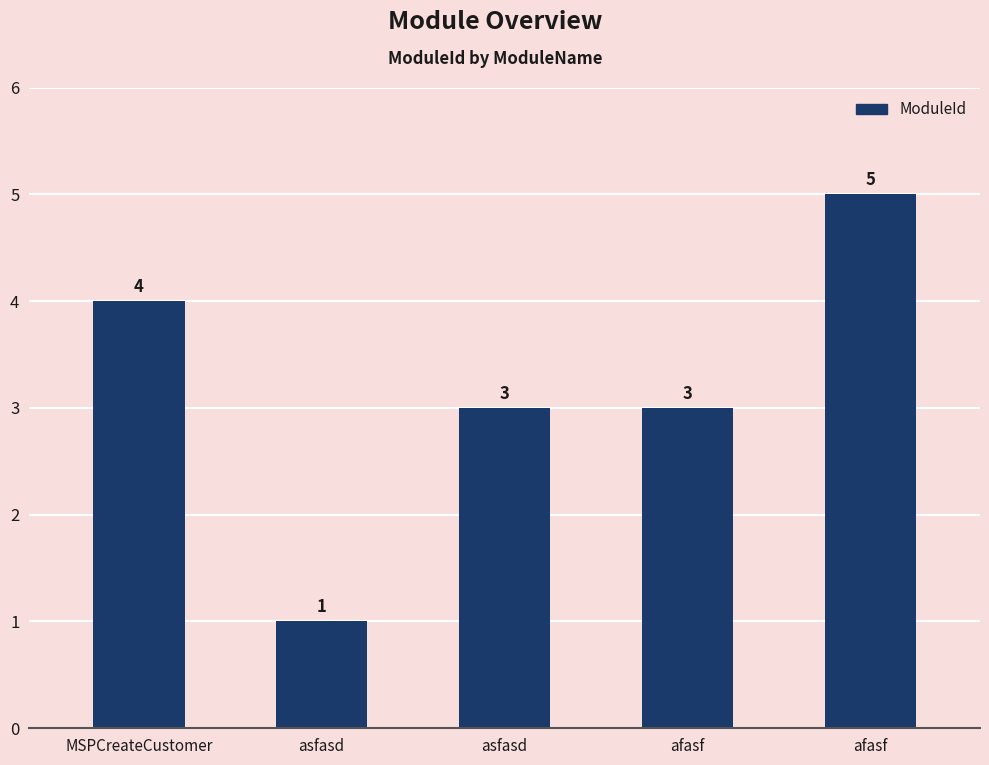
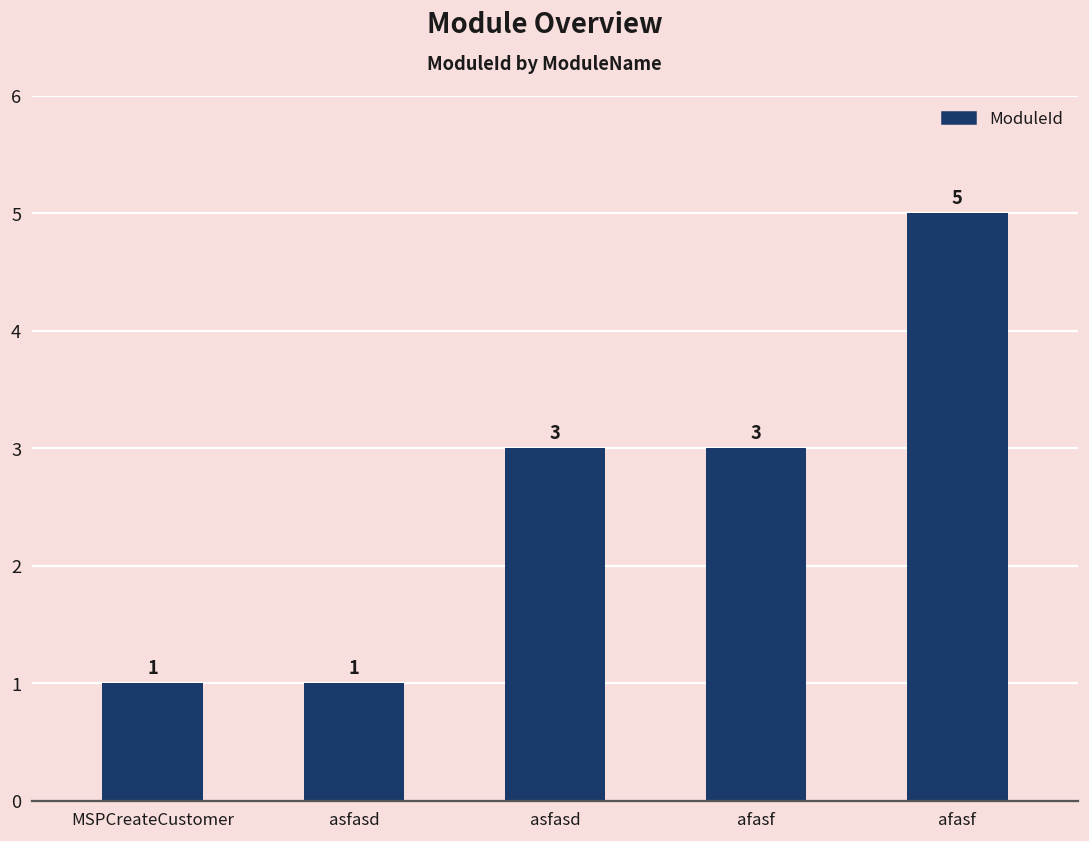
  {
-   "MSPCreateCustomer": 4
+   "MSPCreateCustomer": 1
  }
